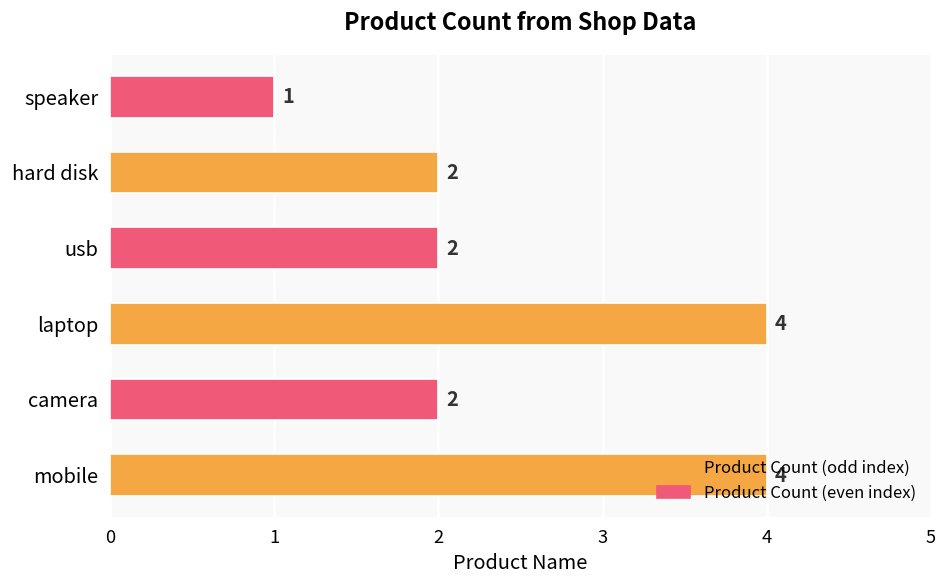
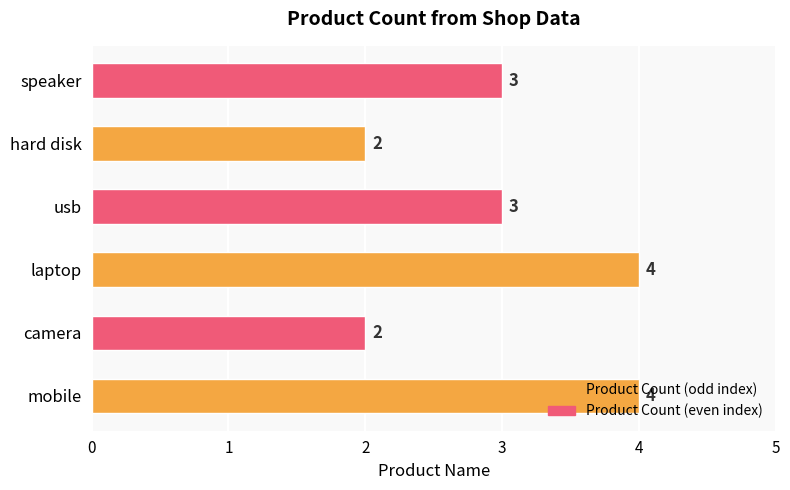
  {
-   "speaker": 1,
+   "speaker": 3,
    "hard disk": 2,
-   "usb": 2,
+   "usb": 3,
    "laptop": 4,
    "camera": 2,
    "mobile": 4
  }
